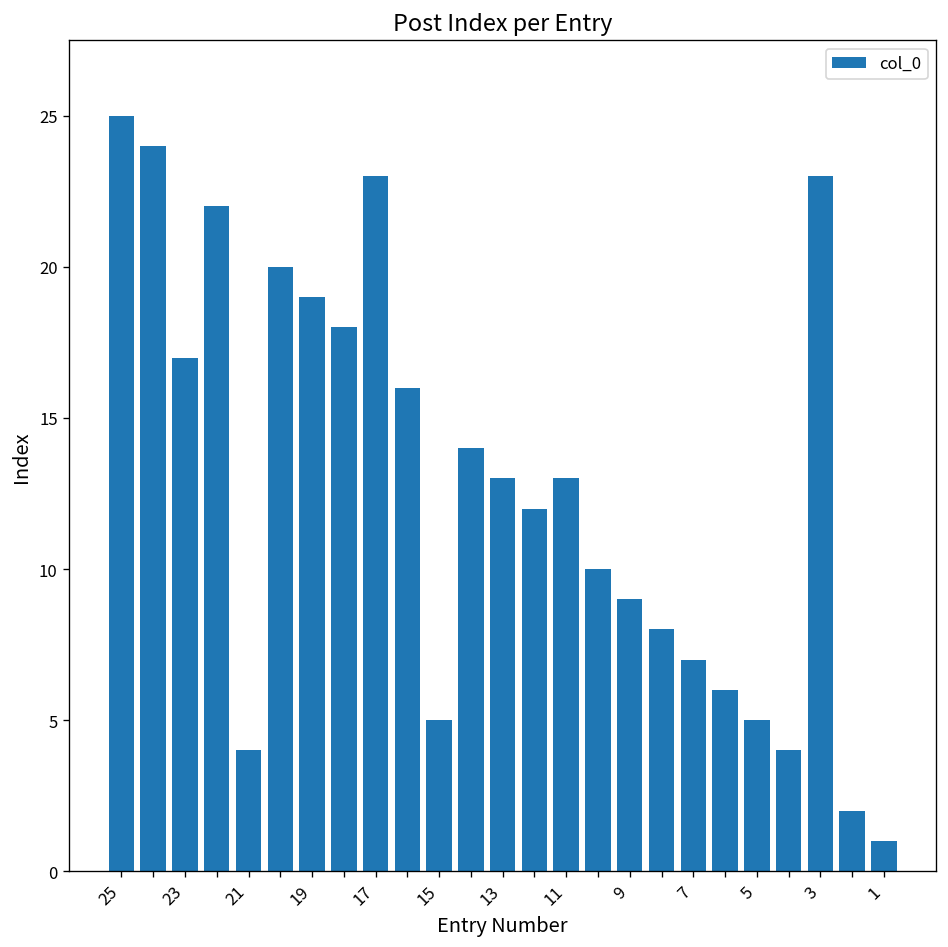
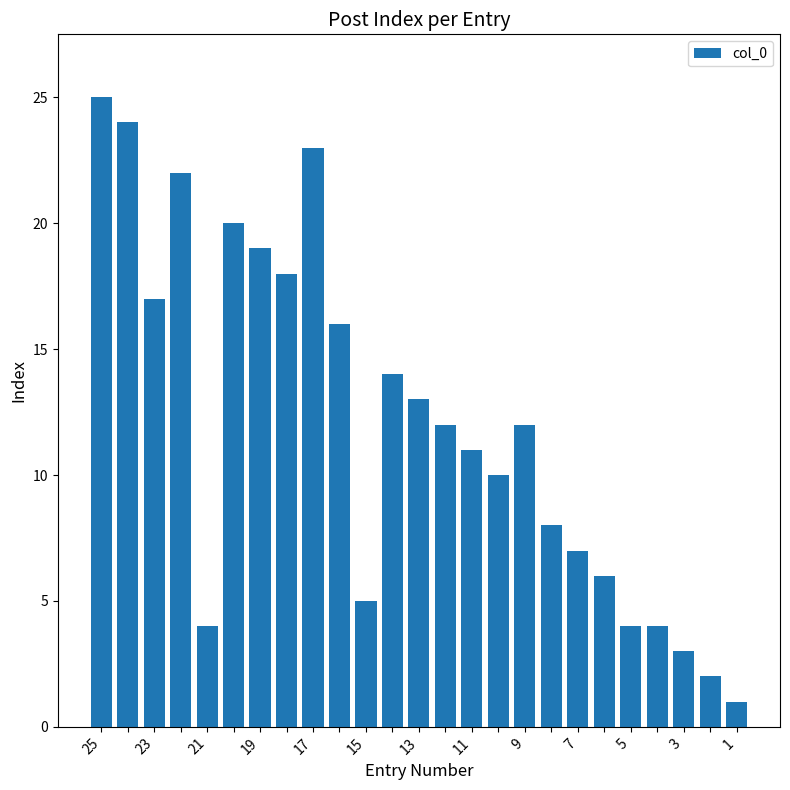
  {
    "25": 25,
    "23": 17,
    "21": 4,
    "19": 19,
    "17": 23,
    "15": 5,
    "13": 13,
-   "11": 13,
-   "9": 9,
+   "11": 11,
+   "9": 12,
    "7": 7,
-   "5": 5,
-   "3": 23,
+   "5": 4,
+   "3": 3,
    "1": 1
  }
